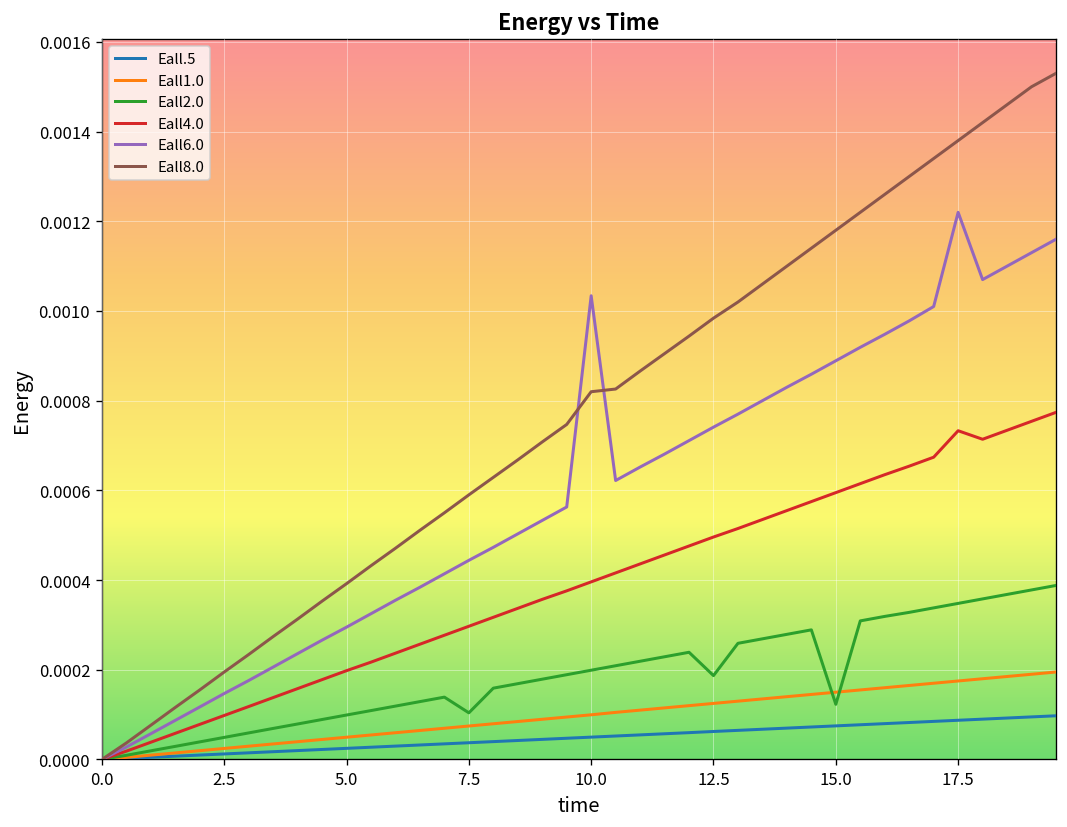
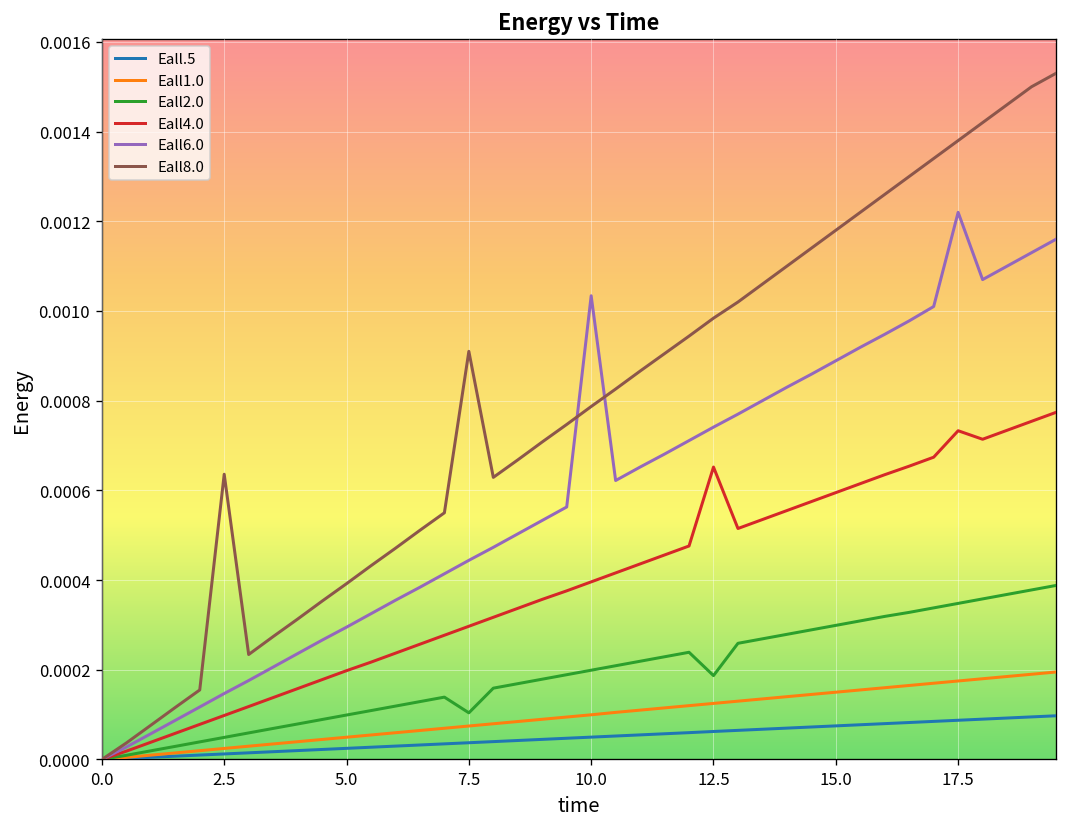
  {
    "Eall.5": {
      "2.5": 0.00001,
      "5.0": 0.00002,
      "7.5": 0.00004,
      "10.0": 0.00005,
      "12.5": 0.00006,
      "15.0": 0.00007,
      "17.5": 0.00009
    },
    "Eall1.0": {
      "2.5": 0.00002,
      "5.0": 0.00005,
      "7.5": 0.00007,
      "10.0": 0.00010,
      "12.5": 0.00013,
      "15.0": 0.00015,
      "17.5": 0.00018
    },
    "Eall2.0": {
      "2.5": 0.00005,
      "5.0": 0.00010,
      "7.5": 0.00010,
      "10.0": 0.00020,
      "12.5": 0.00019,
-     "15.0": 0.00012,
+     "15.0": 0.00030,
      "17.5": 0.00035
    },
    "Eall4.0": {
      "2.5": 0.00010,
      "5.0": 0.00020,
      "7.5": 0.00030,
      "10.0": 0.00040,
-     "12.5": 0.00050,
+     "12.5": 0.00065,
      "15.0": 0.00060,
      "17.5": 0.00073
    },
    "Eall6.0": {
      "2.5": 0.00015,
      "5.0": 0.00030,
      "7.5": 0.00044,
      "10.0": 0.00103,
      "12.5": 0.00074,
      "15.0": 0.00089,
      "17.5": 0.00122
    },
    "Eall8.0": {
-     "2.5": 0.00020,
+     "2.5": 0.00064,
      "5.0": 0.00039,
-     "7.5": 0.00059,
-     "10.0": 0.00082,
+     "7.5": 0.00091,
+     "10.0": 0.00079,
      "12.5": 0.00098,
      "15.0": 0.00118,
      "17.5": 0.00138
    }
  }
